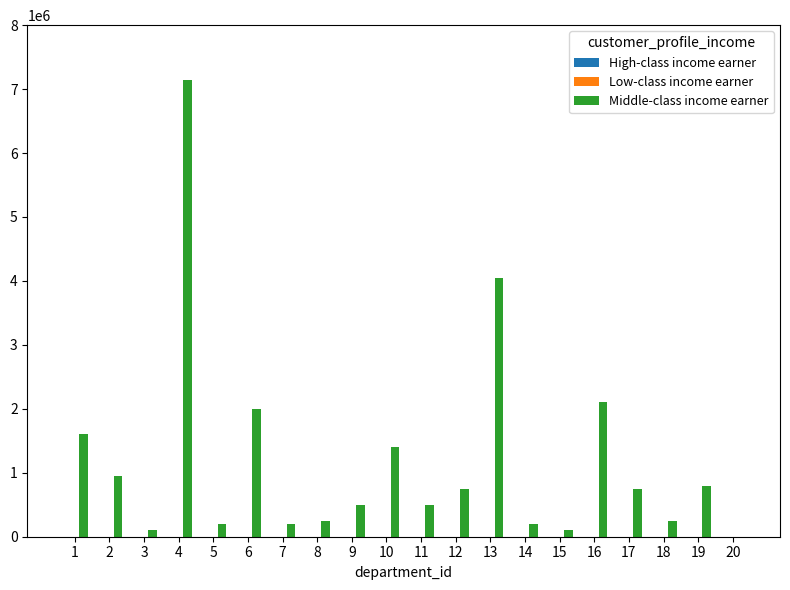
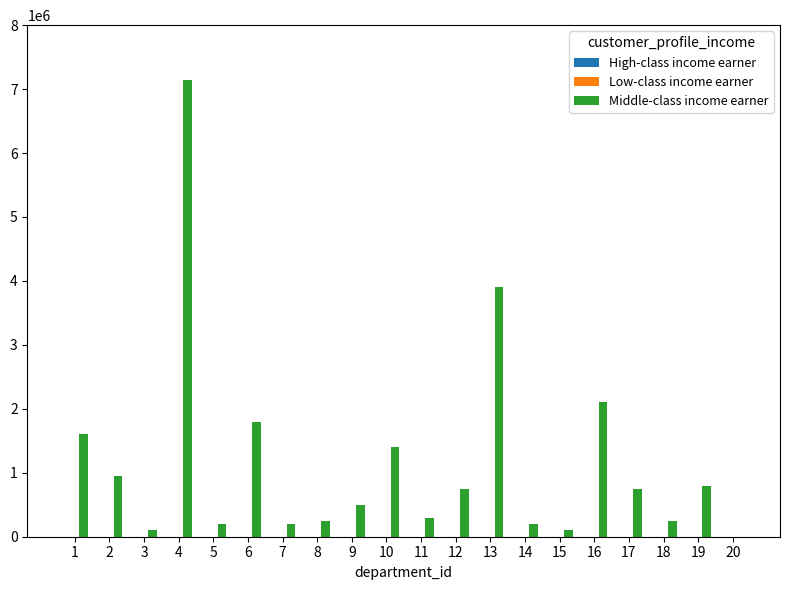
  {
    "High-class income earner": {
      "1": 0,
      "2": 0,
      "3": 0,
      "4": 0,
      "5": 0,
      "6": 0,
      "7": 0,
      "8": 0,
      "9": 0,
      "10": 0,
      "11": 0,
      "12": 0,
      "13": 0,
      "14": 0,
      "15": 0,
      "16": 0,
      "17": 0,
      "18": 0,
      "19": 0,
      "20": 0
    },
    "Low-class income earner": {
      "1": 0,
      "2": 0,
      "3": 0,
      "4": 0,
      "5": 0,
      "6": 0,
      "7": 0,
      "8": 0,
      "9": 0,
      "10": 0,
      "11": 0,
      "12": 0,
      "13": 0,
      "14": 0,
      "15": 0,
      "16": 0,
      "17": 0,
      "18": 0,
      "19": 0,
      "20": 0
    },
    "Middle-class income earner": {
      "1": 1600000,
      "2": 1000000,
      "3": 100000,
      "4": 7200000,
      "5": 200000,
-     "6": 2000000,
+     "6": 1800000,
      "7": 200000,
      "8": 300000,
      "9": 500000,
      "10": 1400000,
-     "11": 500000,
+     "11": 300000,
      "12": 800000,
-     "13": 4100000,
+     "13": 3900000,
      "14": 200000,
      "15": 100000,
      "16": 2100000,
      "17": 800000,
      "18": 300000,
      "19": 800000,
      "20": 0
    }
  }
